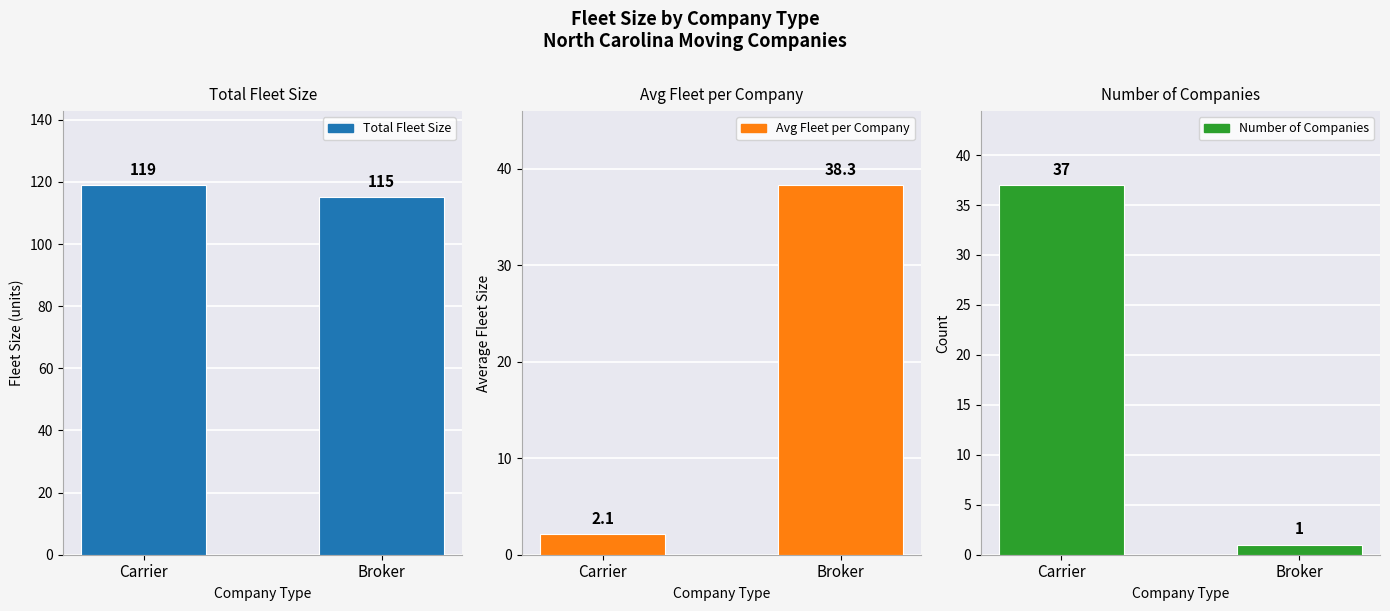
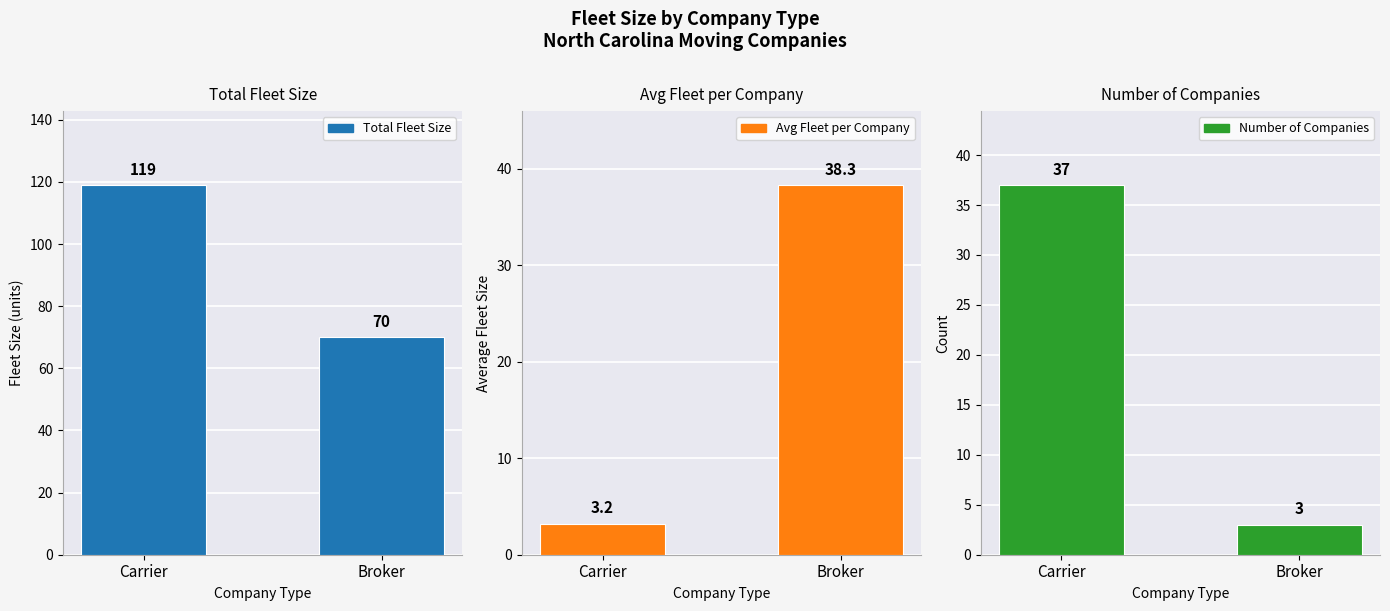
  {
    "Total Fleet Size": {
      "Carrier": 119,
-     "Broker": 115
+     "Broker": 70
    },
    "Avg Fleet per Company": {
-     "Carrier": 2.1,
+     "Carrier": 3.2,
      "Broker": 38.3
    },
    "Number of Companies": {
      "Carrier": 37,
-     "Broker": 1
+     "Broker": 3
    }
  }
